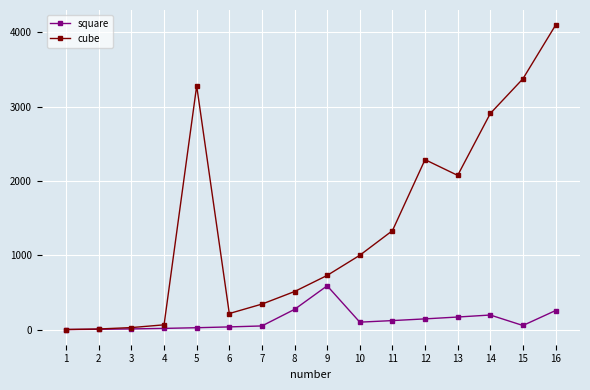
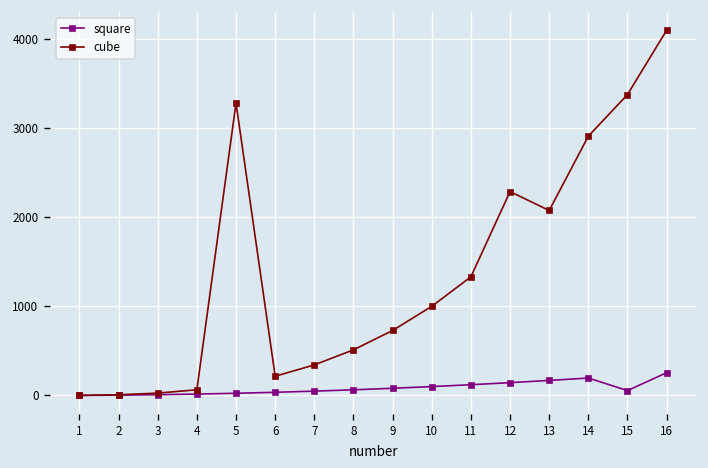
  {
    "square": {
      "4": 0,
      "5": 0,
      "6": 0,
      "7": 0,
-     "8": 300,
-     "9": 600,
+     "8": 100,
+     "9": 100,
      "10": 100,
      "11": 100,
      "12": 100,
      "13": 200,
      "14": 200,
      "15": 100,
      "16": 300
    },
    "cube": {
      "4": 100,
      "5": 3300,
      "6": 200,
      "7": 300,
      "8": 500,
      "9": 700,
      "10": 1000,
      "11": 1300,
      "12": 2300,
      "13": 2100,
      "14": 2900,
      "15": 3400,
      "16": 4100
    }
  }
